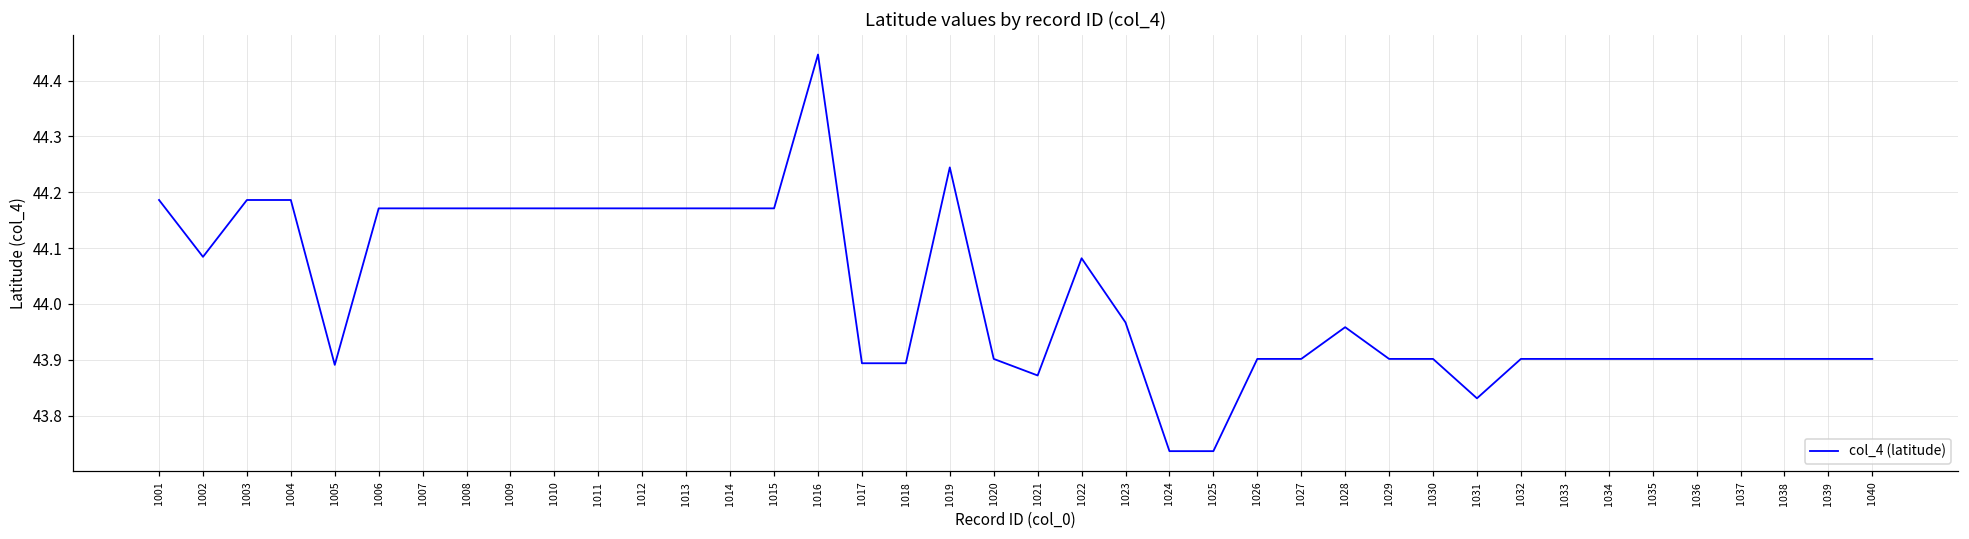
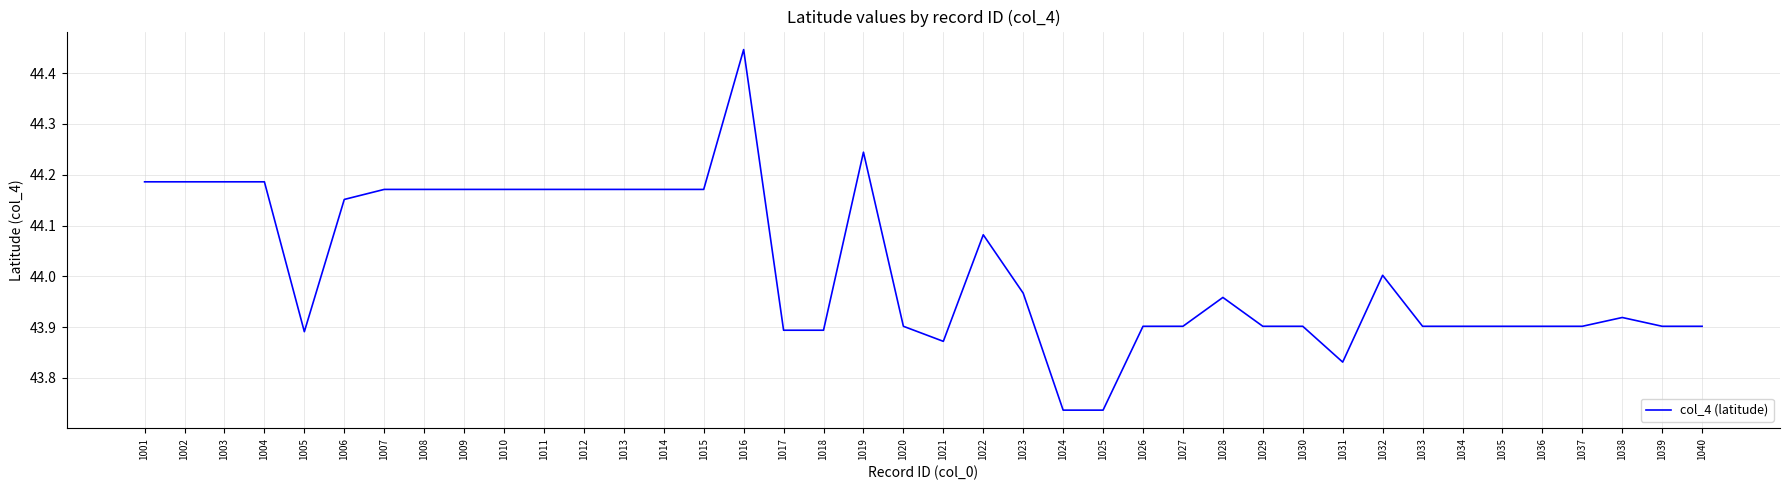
  {
    "1001": 44.19,
-   "1002": 44.08,
+   "1002": 44.19,
    "1003": 44.19,
    "1004": 44.19,
    "1005": 43.89,
-   "1006": 44.17,
+   "1006": 44.15,
    "1007": 44.17,
    "1008": 44.17,
    "1009": 44.17,
    "1010": 44.17,
    "1011": 44.17,
    "1012": 44.17,
    "1013": 44.17,
    "1014": 44.17,
    "1015": 44.17,
    "1016": 44.45,
    "1017": 43.89,
    "1018": 43.89,
    "1019": 44.24,
    "1020": 43.90,
    "1021": 43.87,
    "1022": 44.08,
    "1023": 43.97,
    "1024": 43.74,
    "1025": 43.74,
    "1026": 43.90,
    "1027": 43.90,
    "1028": 43.96,
    "1029": 43.90,
    "1030": 43.90,
    "1031": 43.83,
-   "1032": 43.90,
+   "1032": 44.00,
    "1033": 43.90,
    "1034": 43.90,
    "1035": 43.90,
    "1036": 43.90,
    "1037": 43.90,
-   "1038": 43.90,
+   "1038": 43.92,
    "1039": 43.90,
    "1040": 43.90
  }
